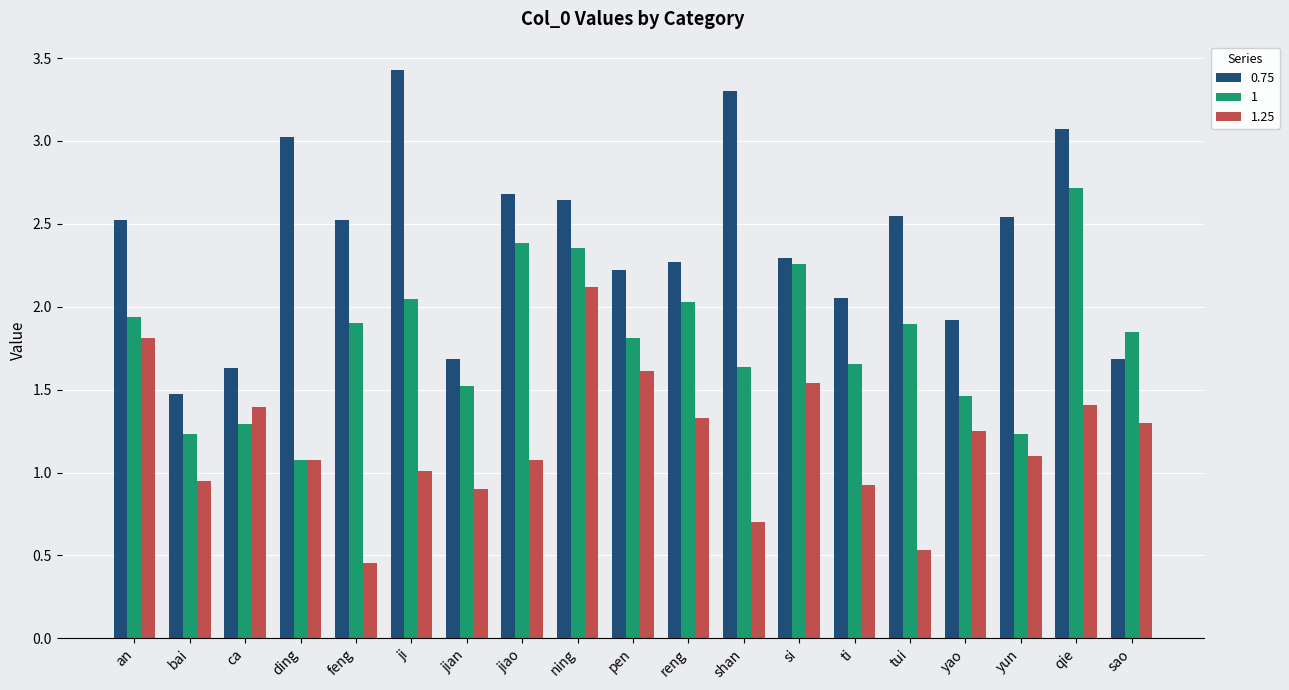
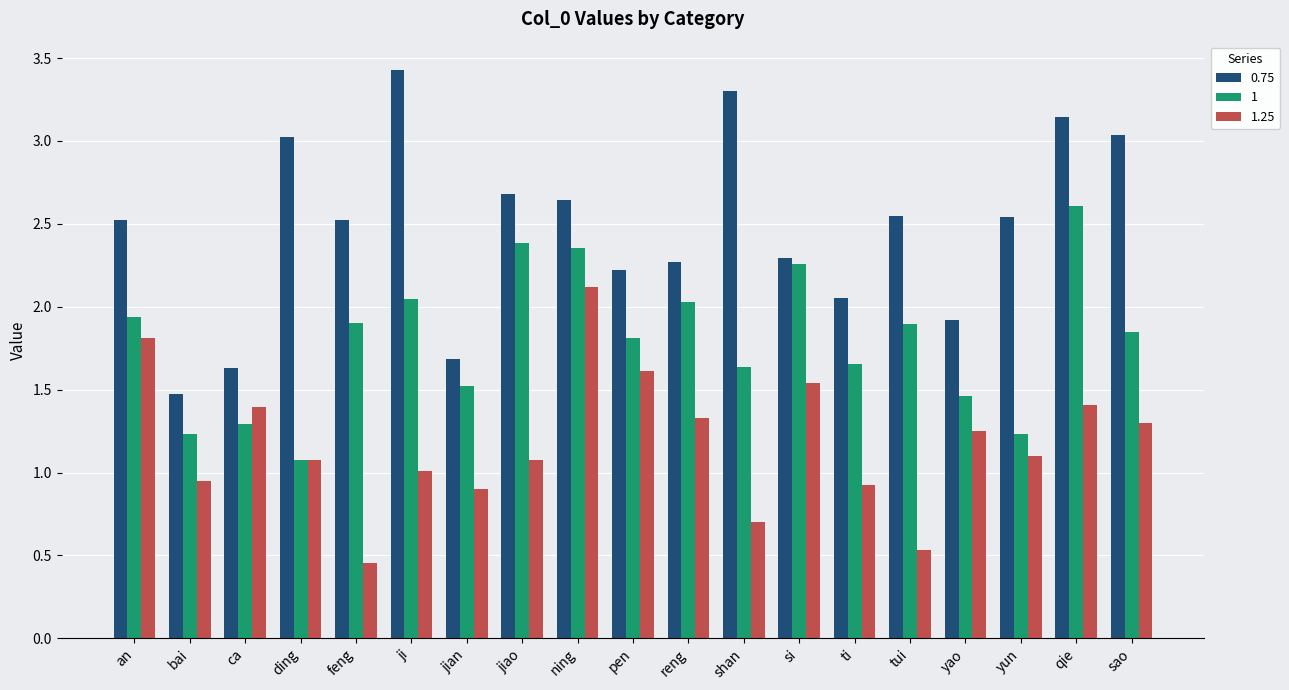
  {
    "0.75": {
      "an": 2.53,
      "bai": 1.47,
      "ca": 1.63,
      "ding": 3.02,
      "feng": 2.52,
      "ji": 3.43,
      "jian": 1.69,
      "jiao": 2.68,
      "ning": 2.64,
      "pen": 2.22,
      "reng": 2.27,
      "shan": 3.30,
      "si": 2.29,
      "ti": 2.05,
      "tui": 2.55,
      "yao": 1.92,
      "yun": 2.54,
-     "qie": 3.07,
-     "sao": 1.68
+     "qie": 3.15,
+     "sao": 3.03
    },
    "1": {
      "an": 1.94,
      "bai": 1.23,
      "ca": 1.29,
      "ding": 1.08,
      "feng": 1.90,
      "ji": 2.04,
      "jian": 1.52,
      "jiao": 2.39,
      "ning": 2.36,
      "pen": 1.81,
      "reng": 2.03,
      "shan": 1.64,
      "si": 2.26,
      "ti": 1.65,
      "tui": 1.90,
      "yao": 1.46,
      "yun": 1.23,
-     "qie": 2.71,
+     "qie": 2.61,
      "sao": 1.85
    },
    "1.25": {
      "an": 1.81,
      "bai": 0.95,
      "ca": 1.39,
      "ding": 1.08,
      "feng": 0.45,
      "ji": 1.01,
      "jian": 0.90,
      "jiao": 1.07,
      "ning": 2.12,
      "pen": 1.61,
      "reng": 1.33,
      "shan": 0.70,
      "si": 1.54,
      "ti": 0.92,
      "tui": 0.53,
      "yao": 1.25,
      "yun": 1.10,
      "qie": 1.41,
      "sao": 1.30
    }
  }
